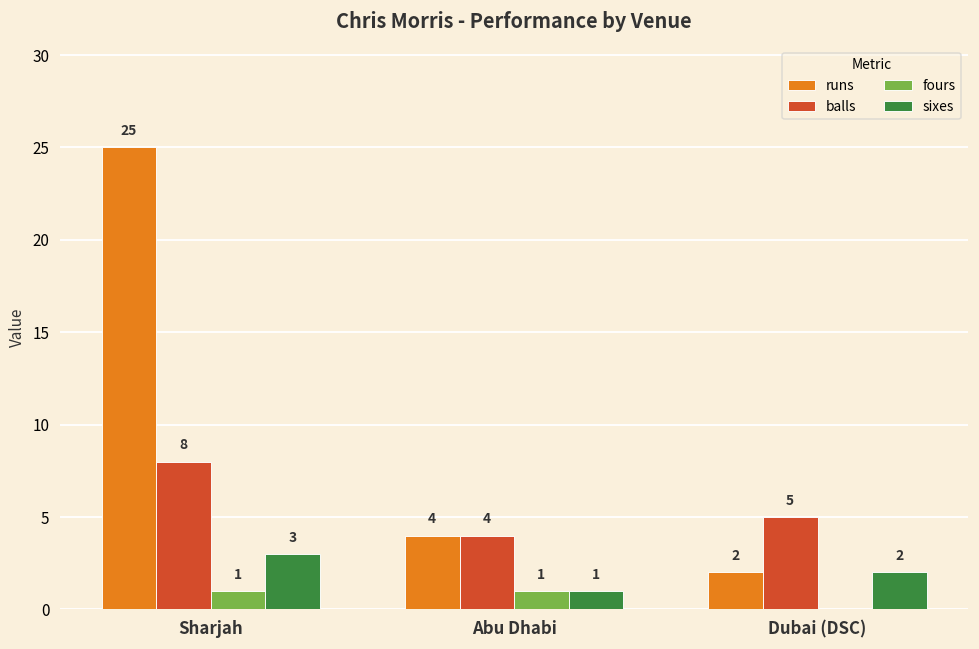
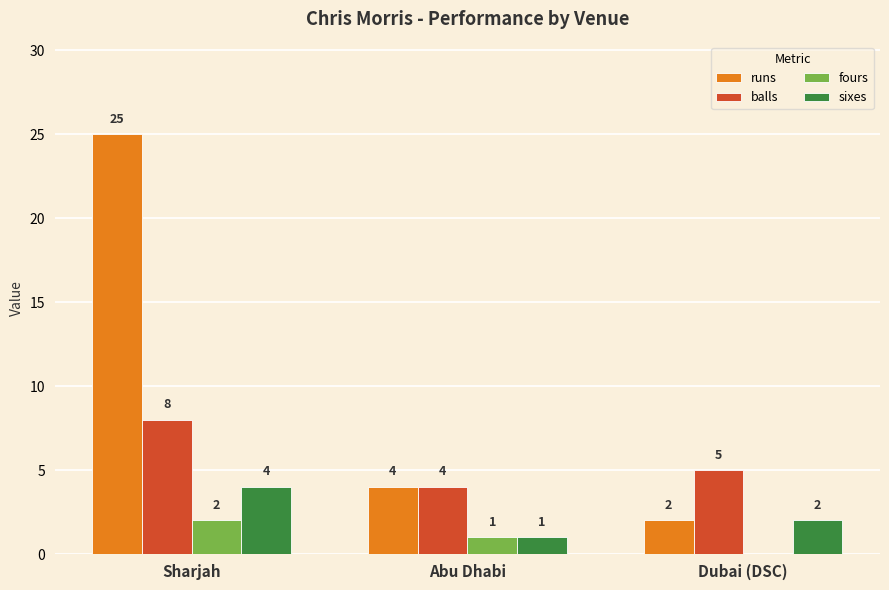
  {
    "fours": {
-     "Sharjah": 1,
+     "Sharjah": 2,
      "Abu Dhabi": 1
    },
    "sixes": {
-     "Sharjah": 3,
+     "Sharjah": 4,
      "Abu Dhabi": 1,
      "Dubai (DSC)": 2
    }
  }
